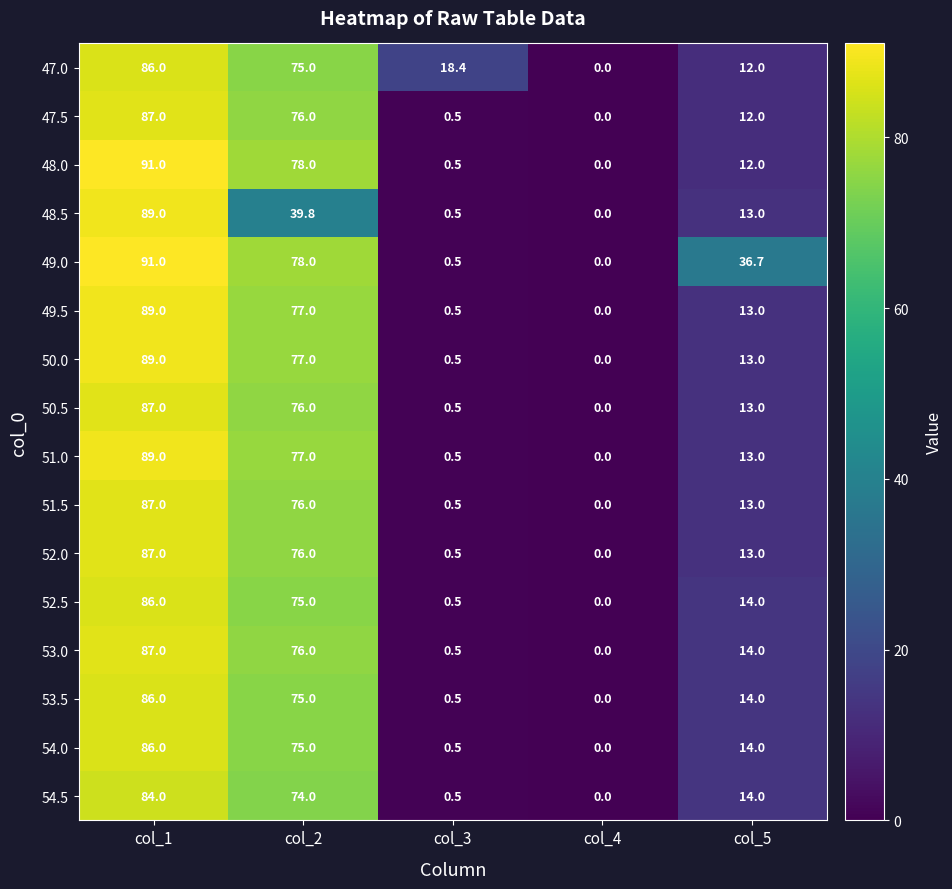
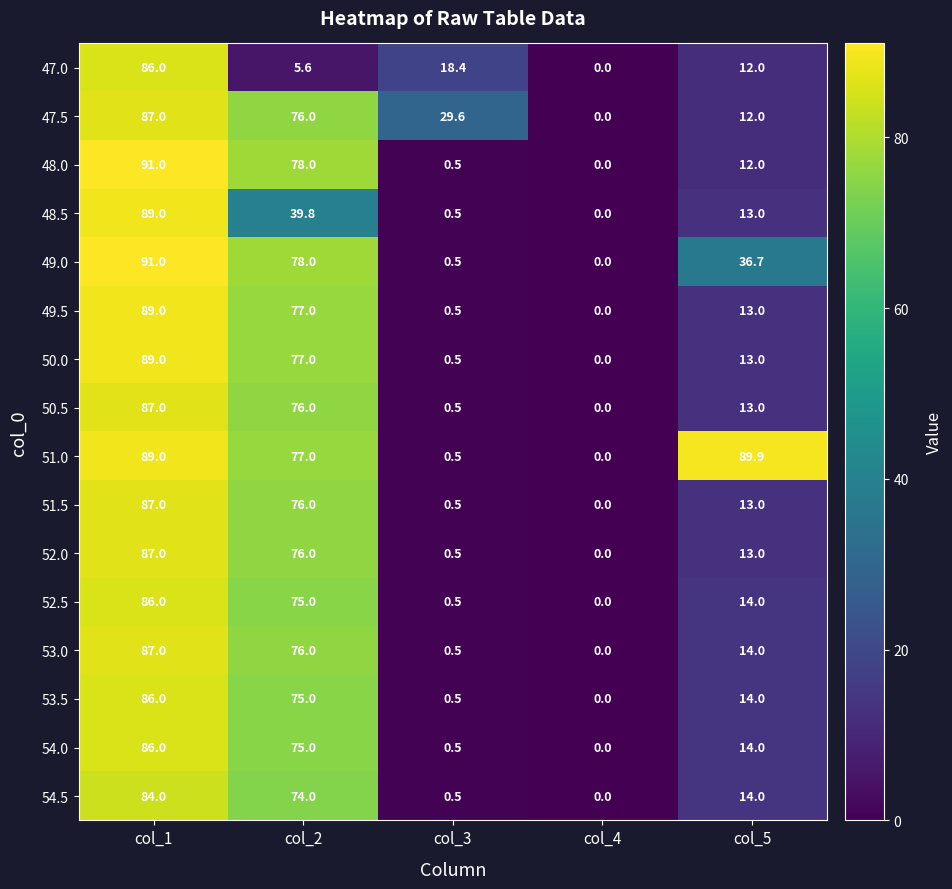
  {
    "47.0": {
      "col_1": 86.0,
-     "col_2": 75.0,
+     "col_2": 5.6,
      "col_3": 18.4,
      "col_4": 0.0,
      "col_5": 12.0
    },
    "47.5": {
      "col_1": 87.0,
      "col_2": 76.0,
-     "col_3": 0.5,
+     "col_3": 29.6,
      "col_4": 0.0,
      "col_5": 12.0
    },
    "48.0": {
      "col_1": 91.0,
      "col_2": 78.0,
      "col_3": 0.5,
      "col_4": 0.0,
      "col_5": 12.0
    },
    "48.5": {
      "col_1": 89.0,
      "col_2": 39.8,
      "col_3": 0.5,
      "col_4": 0.0,
      "col_5": 13.0
    },
    "49.0": {
      "col_1": 91.0,
      "col_2": 78.0,
      "col_3": 0.5,
      "col_4": 0.0,
      "col_5": 36.7
    },
    "49.5": {
      "col_1": 89.0,
      "col_2": 77.0,
      "col_3": 0.5,
      "col_4": 0.0,
      "col_5": 13.0
    },
    "50.0": {
      "col_1": 89.0,
      "col_2": 77.0,
      "col_3": 0.5,
      "col_4": 0.0,
      "col_5": 13.0
    },
    "50.5": {
      "col_1": 87.0,
      "col_2": 76.0,
      "col_3": 0.5,
      "col_4": 0.0,
      "col_5": 13.0
    },
    "51.0": {
      "col_1": 89.0,
      "col_2": 77.0,
      "col_3": 0.5,
      "col_4": 0.0,
-     "col_5": 13.0
+     "col_5": 89.9
    },
    "51.5": {
      "col_1": 87.0,
      "col_2": 76.0,
      "col_3": 0.5,
      "col_4": 0.0,
      "col_5": 13.0
    },
    "52.0": {
      "col_1": 87.0,
      "col_2": 76.0,
      "col_3": 0.5,
      "col_4": 0.0,
      "col_5": 13.0
    },
    "52.5": {
      "col_1": 86.0,
      "col_2": 75.0,
      "col_3": 0.5,
      "col_4": 0.0,
      "col_5": 14.0
    },
    "53.0": {
      "col_1": 87.0,
      "col_2": 76.0,
      "col_3": 0.5,
      "col_4": 0.0,
      "col_5": 14.0
    },
    "53.5": {
      "col_1": 86.0,
      "col_2": 75.0,
      "col_3": 0.5,
      "col_4": 0.0,
      "col_5": 14.0
    },
    "54.0": {
      "col_1": 86.0,
      "col_2": 75.0,
      "col_3": 0.5,
      "col_4": 0.0,
      "col_5": 14.0
    },
    "54.5": {
      "col_1": 84.0,
      "col_2": 74.0,
      "col_3": 0.5,
      "col_4": 0.0,
      "col_5": 14.0
    }
  }
